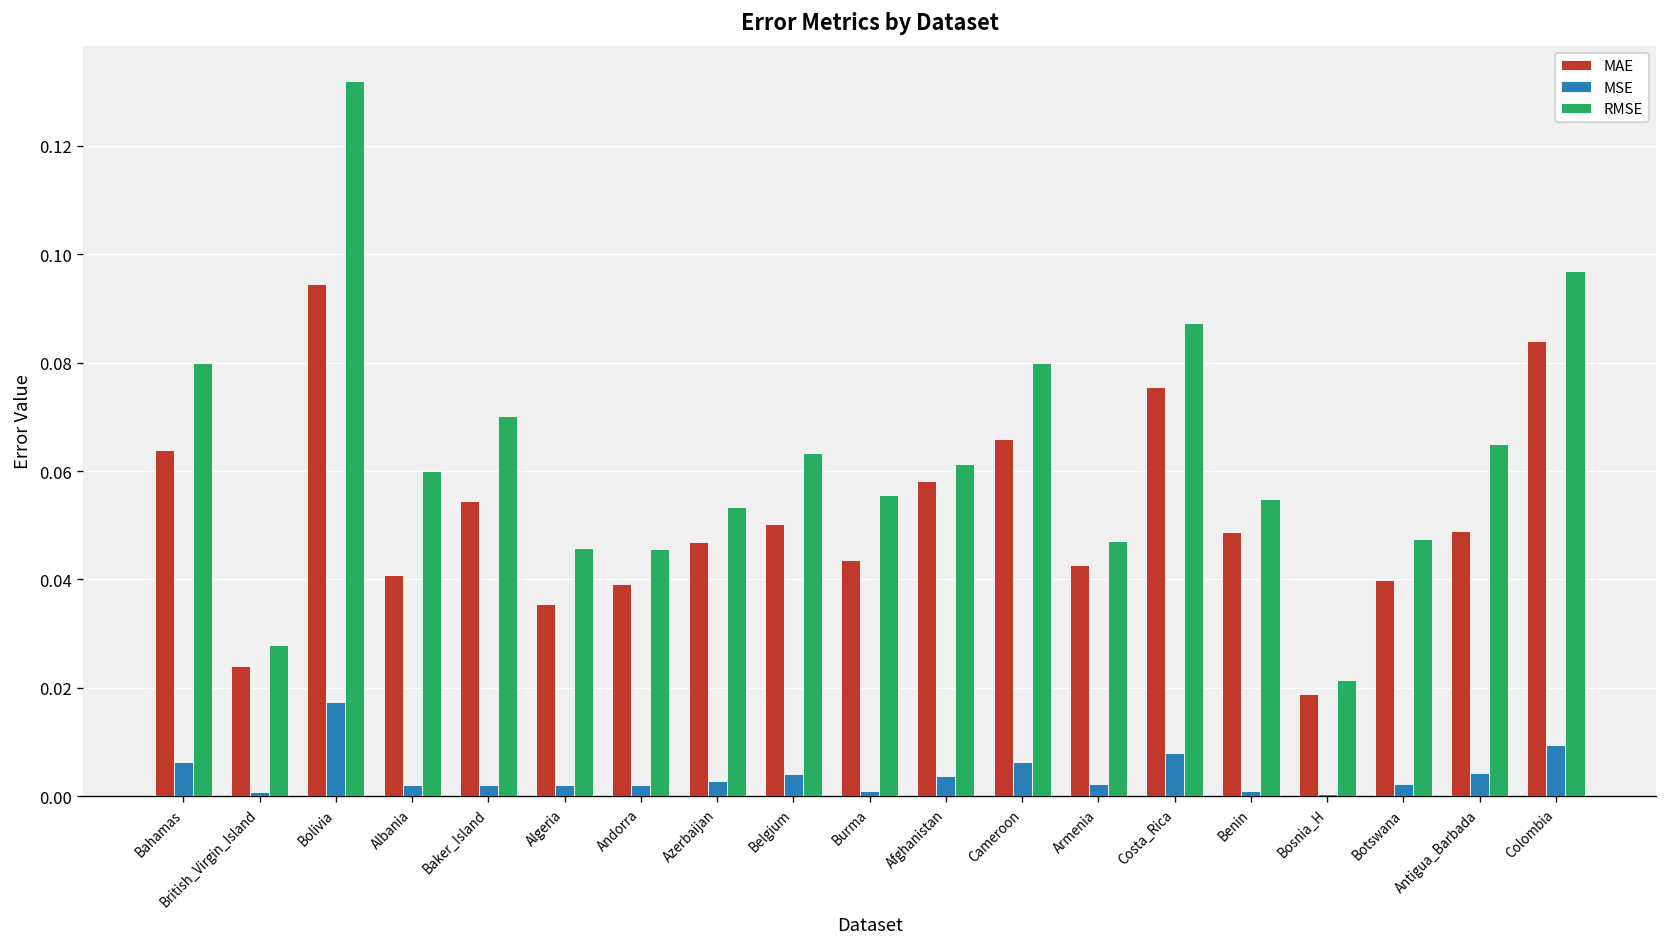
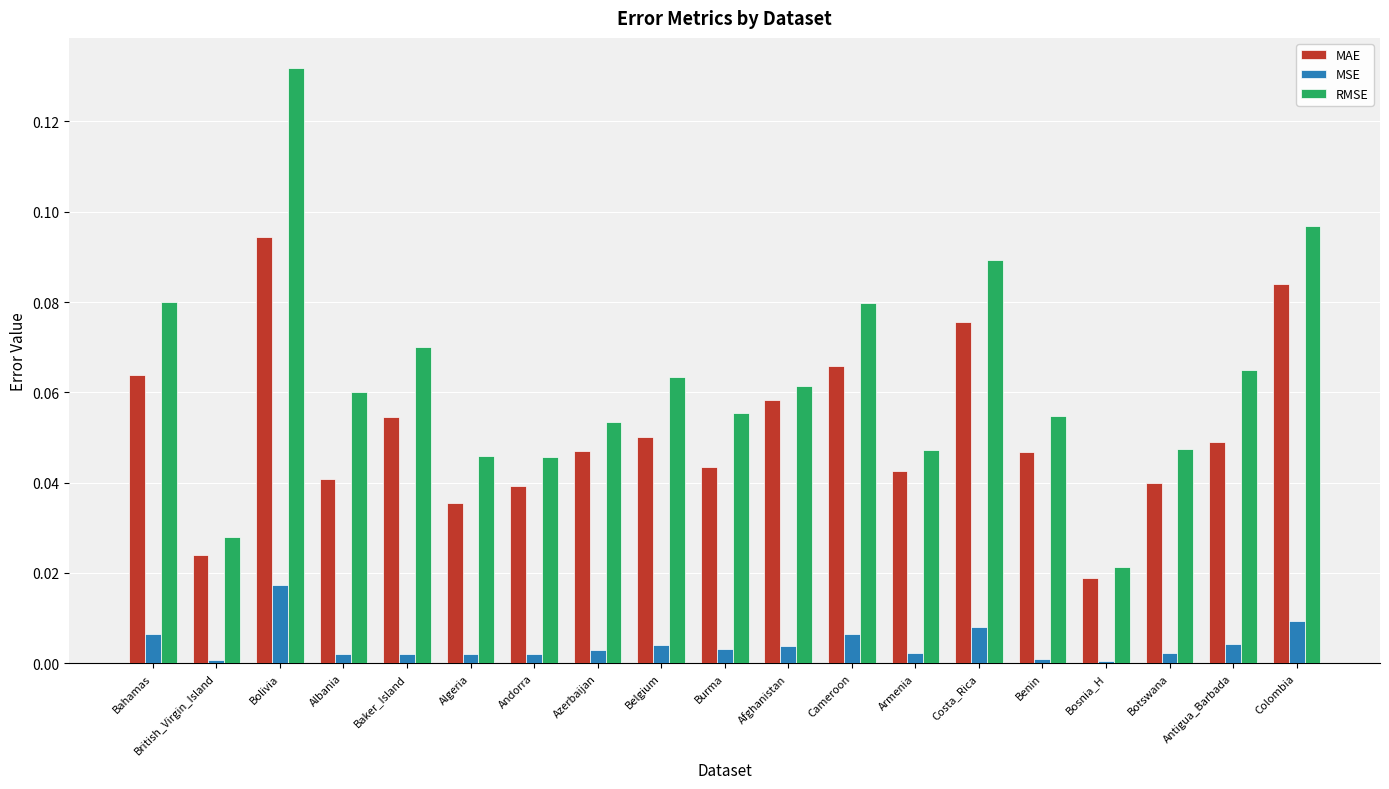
  {
    "MAE": {
      "Bahamas": 0.064,
      "British_Virgin_Island": 0.024,
      "Bolivia": 0.095,
      "Albania": 0.041,
      "Baker_Island": 0.055,
      "Algeria": 0.035,
      "Andorra": 0.039,
      "Azerbaijan": 0.047,
      "Belgium": 0.050,
      "Burma": 0.044,
      "Afghanistan": 0.058,
      "Cameroon": 0.066,
      "Armenia": 0.043,
      "Costa_Rica": 0.076,
-     "Benin": 0.049,
+     "Benin": 0.047,
      "Bosnia_H": 0.019,
      "Botswana": 0.040,
      "Antigua_Barbada": 0.049,
      "Colombia": 0.084
    },
    "MSE": {
      "Bahamas": 0.006,
      "British_Virgin_Island": 0.001,
      "Bolivia": 0.017,
      "Albania": 0.002,
      "Baker_Island": 0.002,
      "Algeria": 0.002,
      "Andorra": 0.002,
      "Azerbaijan": 0.003,
      "Belgium": 0.004,
-     "Burma": 0.001,
+     "Burma": 0.003,
      "Afghanistan": 0.004,
      "Cameroon": 0.006,
      "Armenia": 0.002,
      "Costa_Rica": 0.008,
      "Benin": 0.001,
      "Botswana": 0.002,
      "Antigua_Barbada": 0.004,
      "Colombia": 0.009
    },
    "RMSE": {
      "Bahamas": 0.080,
      "British_Virgin_Island": 0.028,
      "Bolivia": 0.132,
      "Albania": 0.060,
      "Baker_Island": 0.070,
      "Algeria": 0.046,
      "Andorra": 0.046,
      "Azerbaijan": 0.053,
      "Belgium": 0.063,
      "Burma": 0.056,
      "Afghanistan": 0.061,
      "Cameroon": 0.080,
      "Armenia": 0.047,
-     "Costa_Rica": 0.087,
+     "Costa_Rica": 0.089,
      "Benin": 0.055,
      "Bosnia_H": 0.021,
      "Botswana": 0.047,
      "Antigua_Barbada": 0.065,
      "Colombia": 0.097
    }
  }
